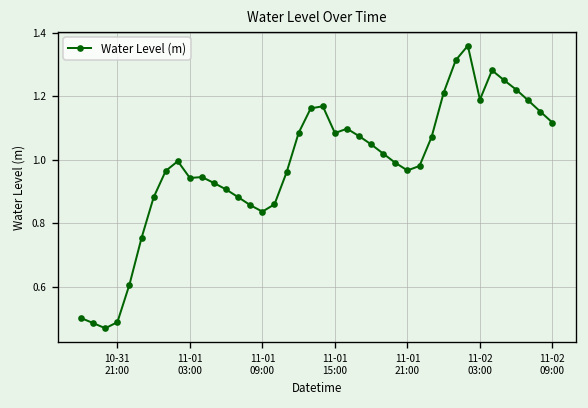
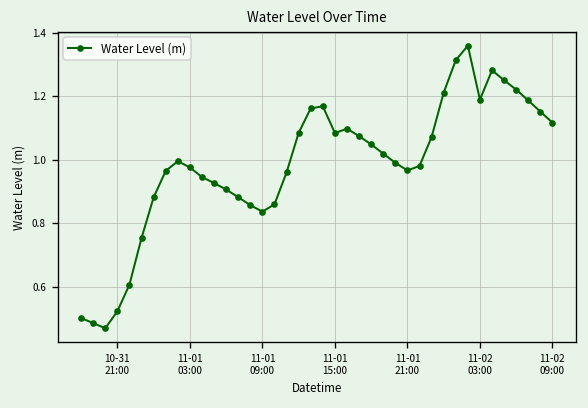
  {
-   "10-31 21:00": 0.49,
-   "11-01 03:00": 0.94,
+   "10-31 21:00": 0.52,
+   "11-01 03:00": 0.98,
    "11-01 09:00": 0.84,
    "11-01 15:00": 1.08,
    "11-01 21:00": 0.97,
    "11-02 03:00": 1.19,
    "11-02 09:00": 1.12
  }
